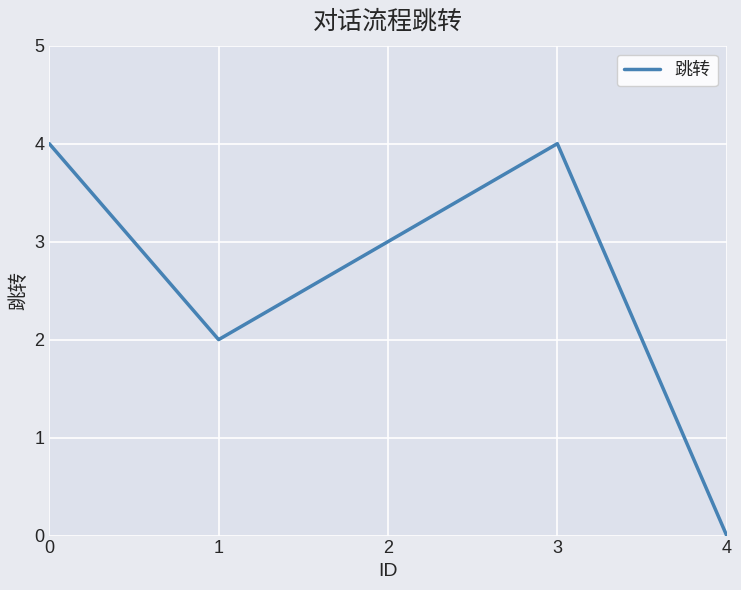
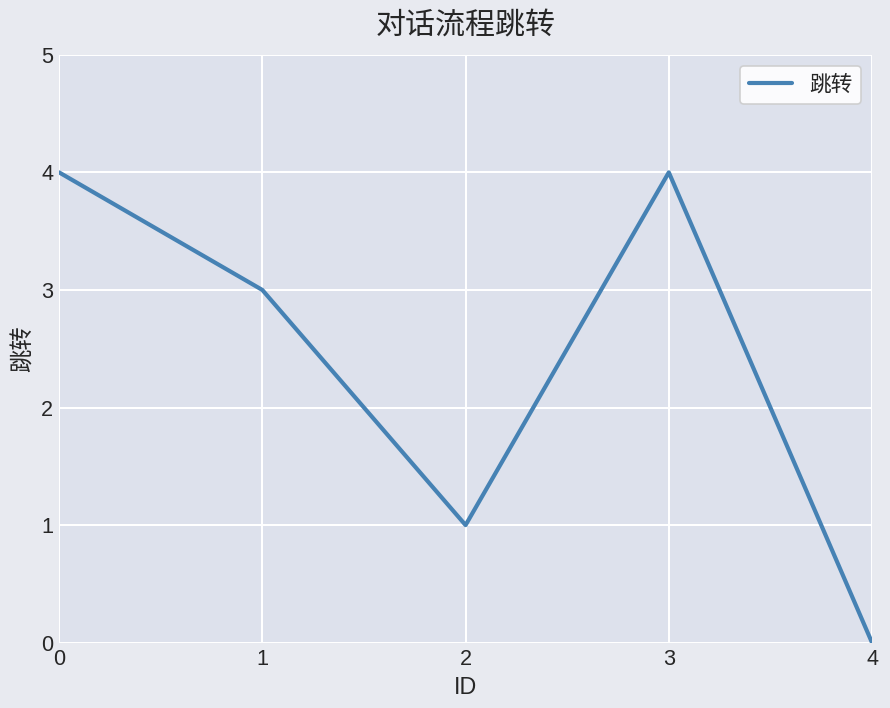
  {
    "0": 4,
-   "1": 2,
-   "2": 3,
+   "1": 3,
+   "2": 1,
    "3": 4,
    "4": 0
  }
